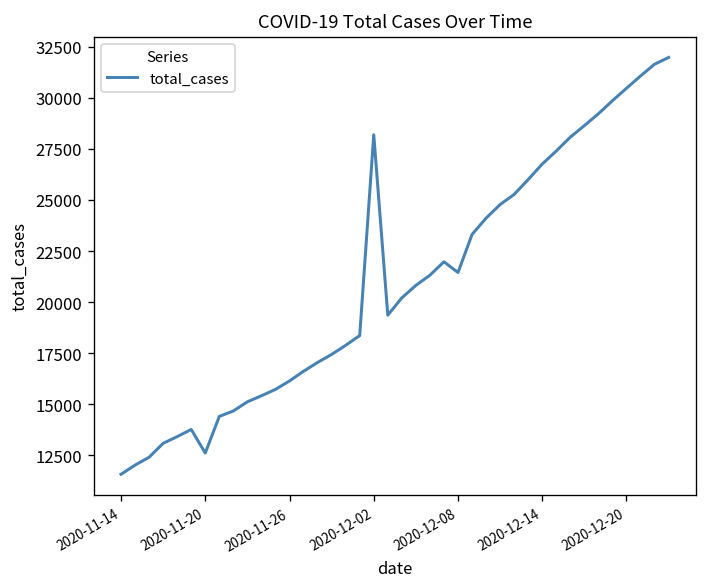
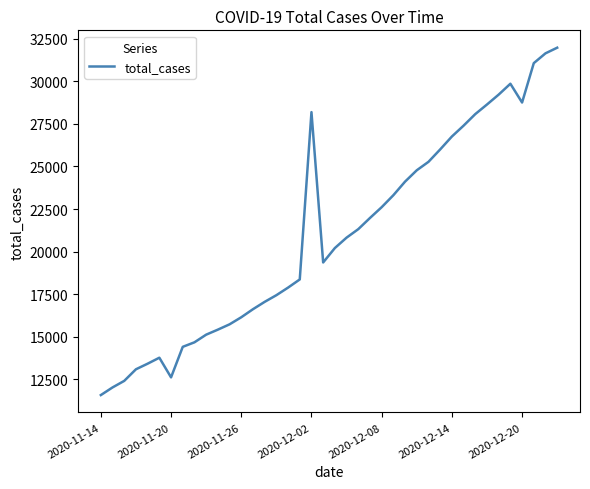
  {
    "2020-11-14": 11600,
    "2020-11-20": 12600,
    "2020-11-26": 16100,
    "2020-12-02": 28200,
-   "2020-12-08": 21500,
+   "2020-12-08": 22600,
    "2020-12-14": 26800,
-   "2020-12-20": 30500
+   "2020-12-20": 28800
  }
